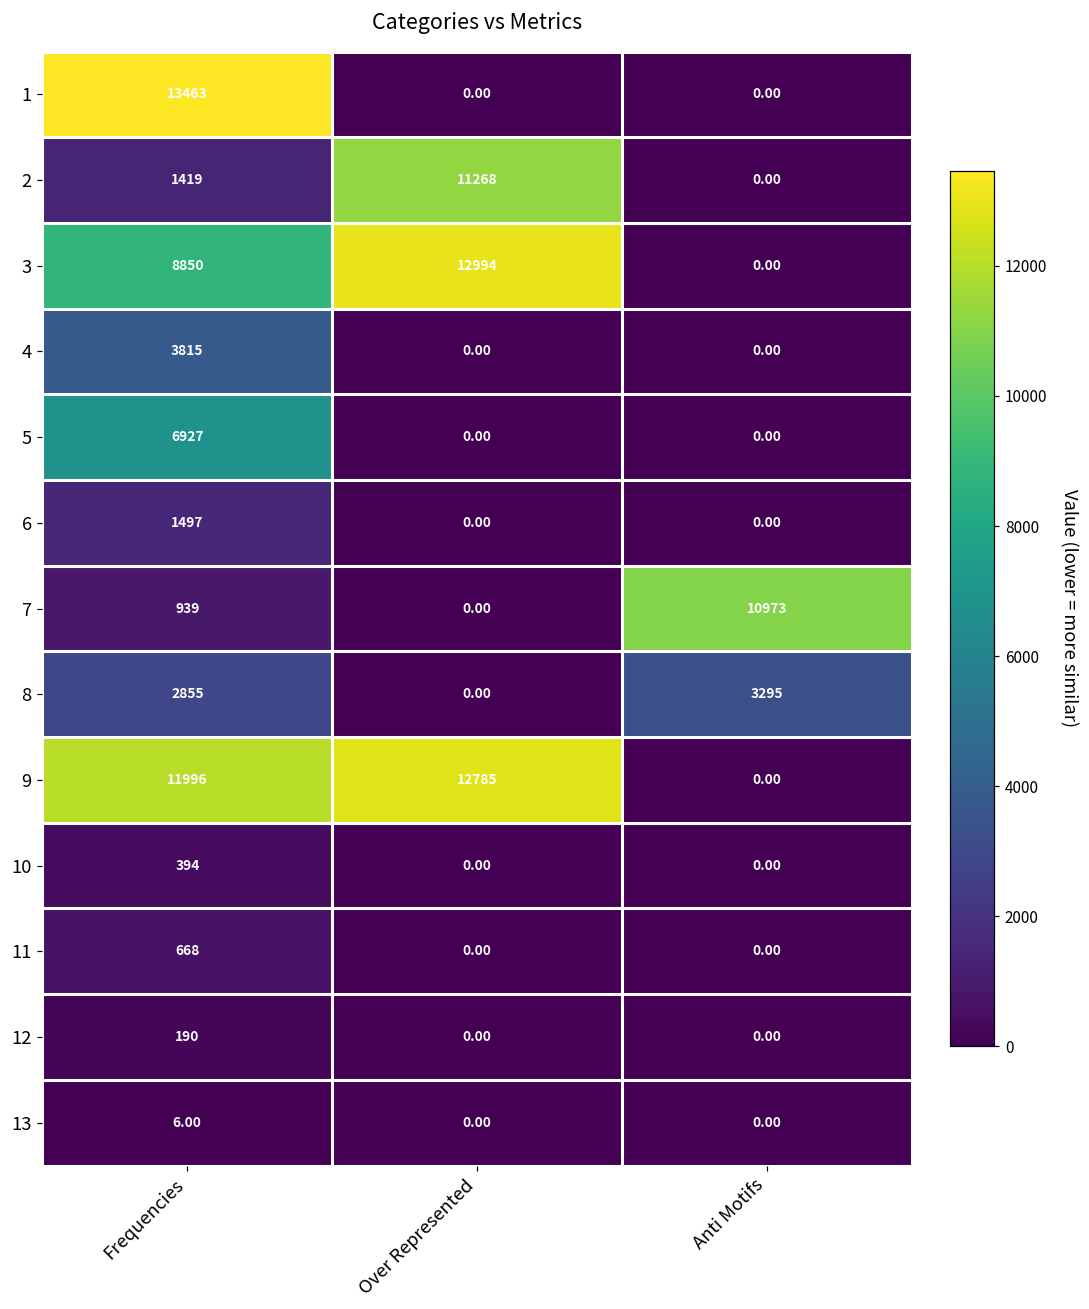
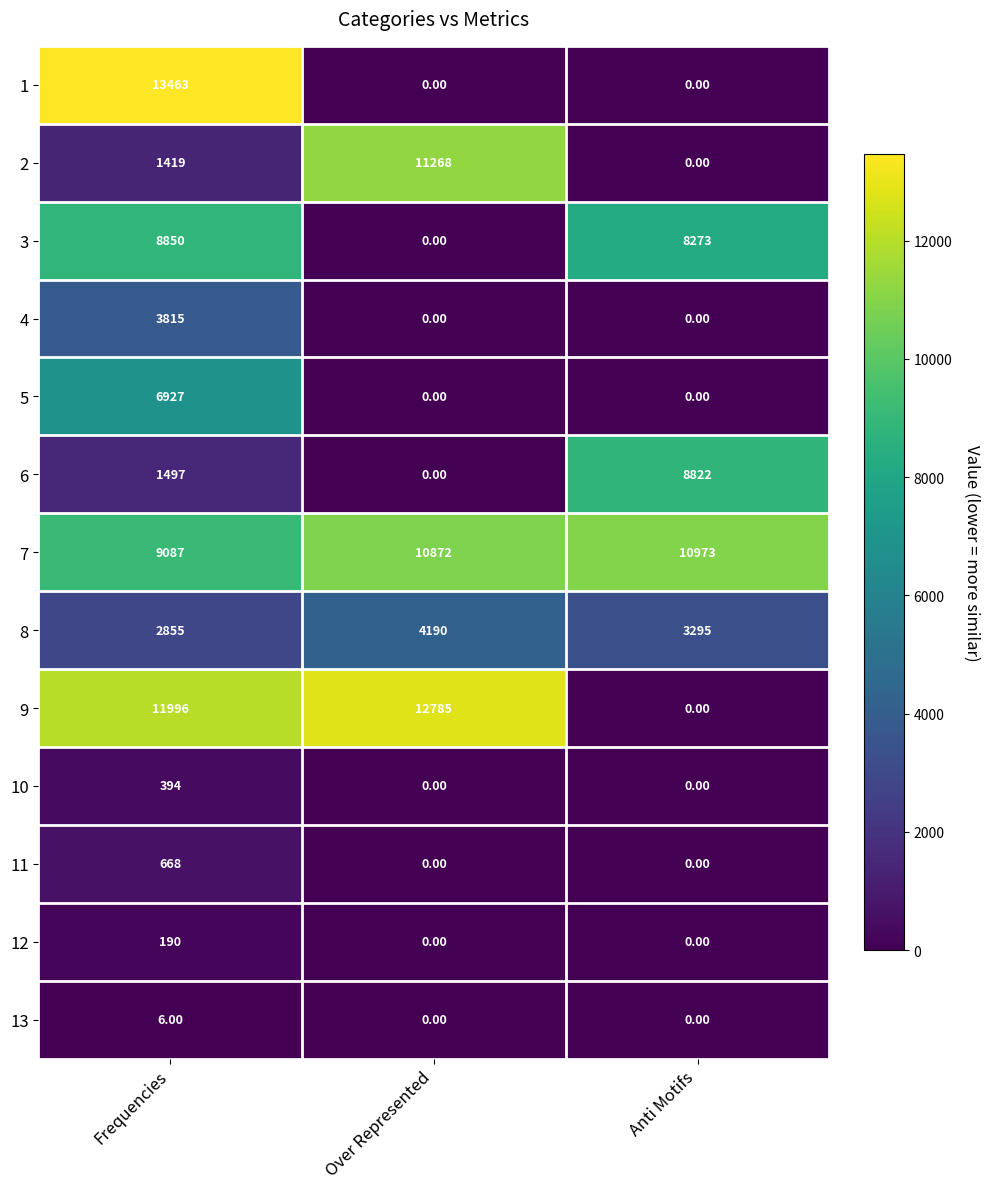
  {
    "1": {
      "Frequencies": 13463,
      "Over Represented": 0.00,
      "Anti Motifs": 0.00
    },
    "2": {
      "Frequencies": 1419,
      "Over Represented": 11268,
      "Anti Motifs": 0.00
    },
    "3": {
      "Frequencies": 8850,
-     "Over Represented": 12994,
-     "Anti Motifs": 0.00
+     "Over Represented": 0.00,
+     "Anti Motifs": 8273
    },
    "4": {
      "Frequencies": 3815,
      "Over Represented": 0.00,
      "Anti Motifs": 0.00
    },
    "5": {
      "Frequencies": 6927,
      "Over Represented": 0.00,
      "Anti Motifs": 0.00
    },
    "6": {
      "Frequencies": 1497,
      "Over Represented": 0.00,
-     "Anti Motifs": 0.00
+     "Anti Motifs": 8822
    },
    "7": {
-     "Frequencies": 939,
-     "Over Represented": 0.00,
+     "Frequencies": 9087,
+     "Over Represented": 10872,
      "Anti Motifs": 10973
    },
    "8": {
      "Frequencies": 2855,
-     "Over Represented": 0.00,
+     "Over Represented": 4190,
      "Anti Motifs": 3295
    },
    "9": {
      "Frequencies": 11996,
      "Over Represented": 12785,
      "Anti Motifs": 0.00
    },
    "10": {
      "Frequencies": 394,
      "Over Represented": 0.00,
      "Anti Motifs": 0.00
    },
    "11": {
      "Frequencies": 668,
      "Over Represented": 0.00,
      "Anti Motifs": 0.00
    },
    "12": {
      "Frequencies": 190,
      "Over Represented": 0.00,
      "Anti Motifs": 0.00
    },
    "13": {
      "Frequencies": 6.00,
      "Over Represented": 0.00,
      "Anti Motifs": 0.00
    }
  }
